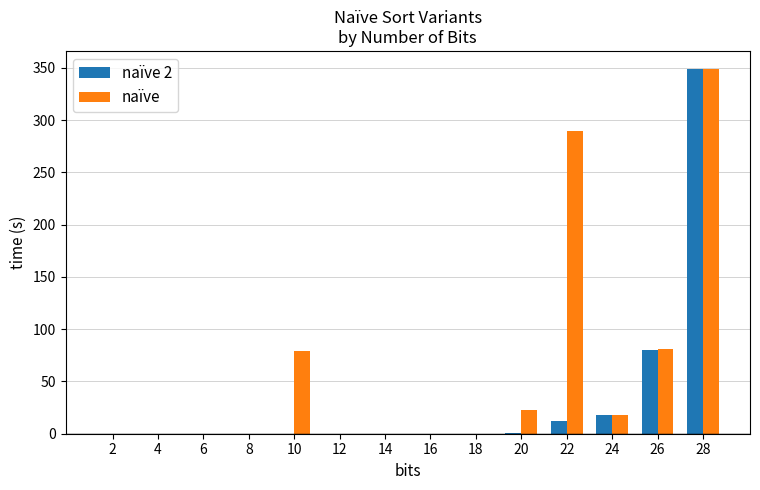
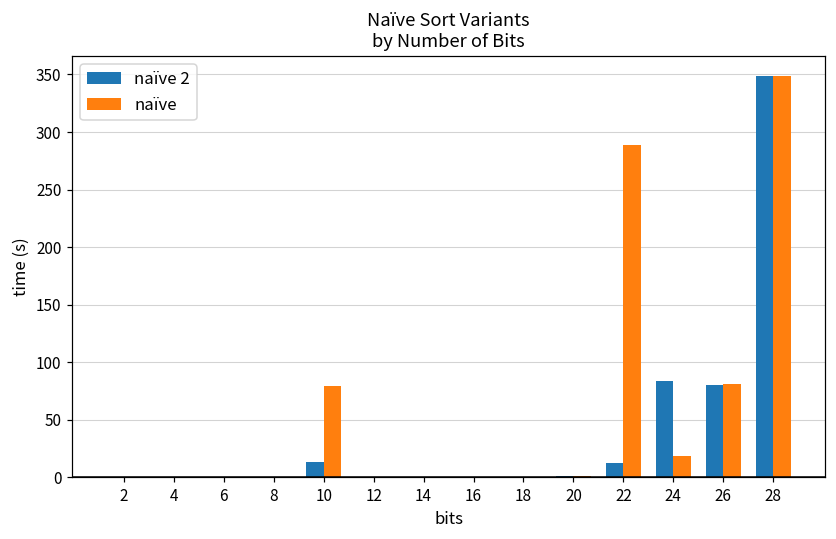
  {
    "naïve 2": {
-     "10": 0,
+     "10": 13,
      "22": 12,
-     "24": 18,
+     "24": 83,
      "26": 80,
      "28": 349
    },
    "naïve": {
      "10": 79,
-     "20": 22,
+     "20": 1,
      "22": 289,
      "24": 18,
      "26": 81,
      "28": 349
    }
  }
